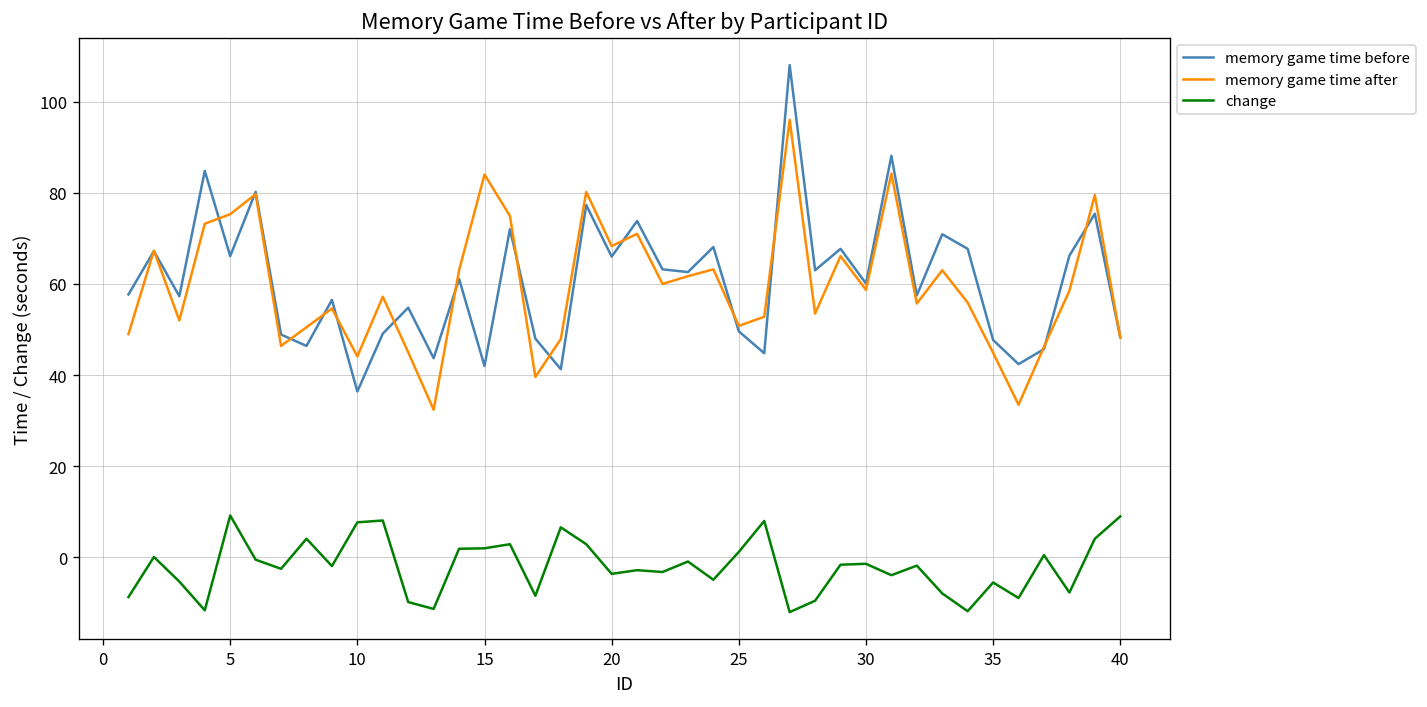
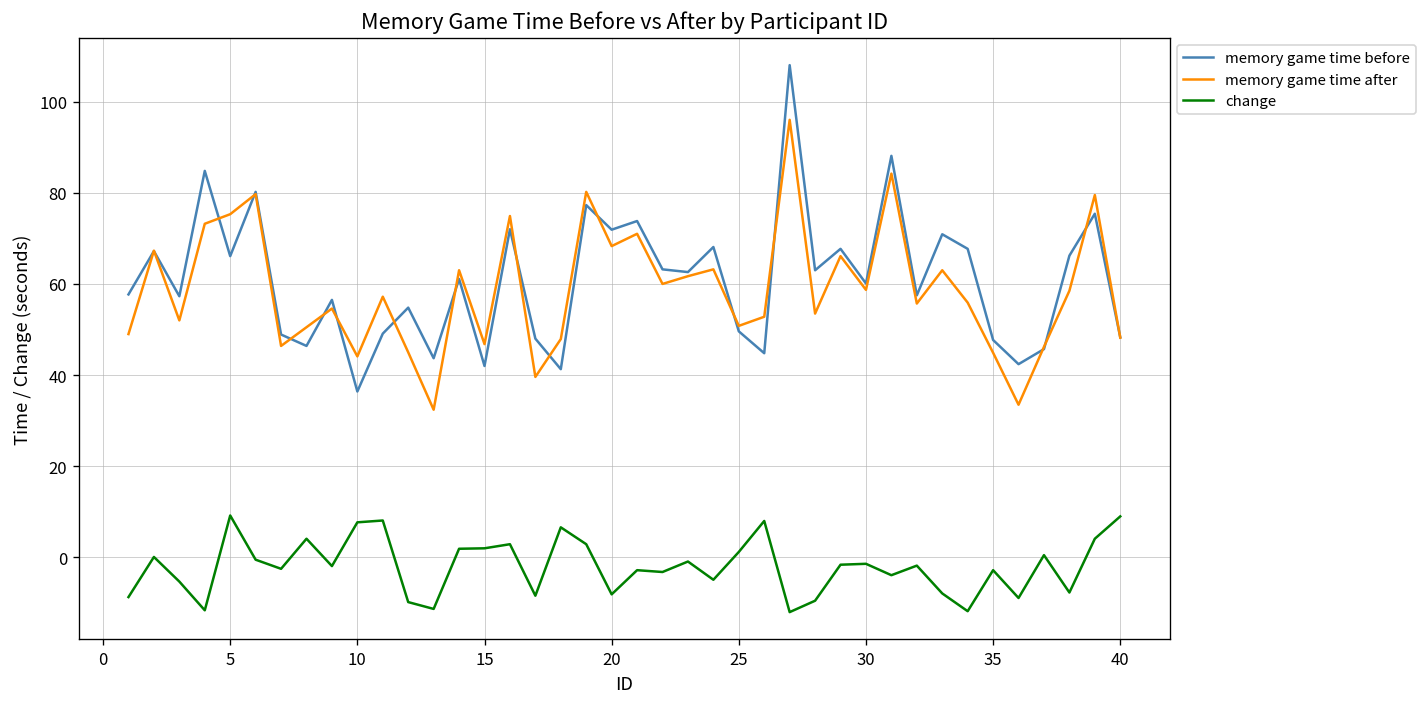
  {
    "memory game time before": {
      "5": 66,
      "10": 36,
      "15": 42,
-     "20": 66,
+     "20": 72,
      "25": 50,
      "30": 60,
      "35": 48
    },
    "memory game time after": {
      "5": 75,
      "10": 44,
-     "15": 84,
+     "15": 47,
      "20": 68,
      "25": 51,
      "30": 59,
      "35": 45
    },
    "change": {
      "5": 9,
      "10": 8,
      "15": 2,
-     "20": -4,
+     "20": -8,
      "25": 1,
      "30": -1,
-     "35": -6,
+     "35": -3,
      "40": 9
    }
  }
